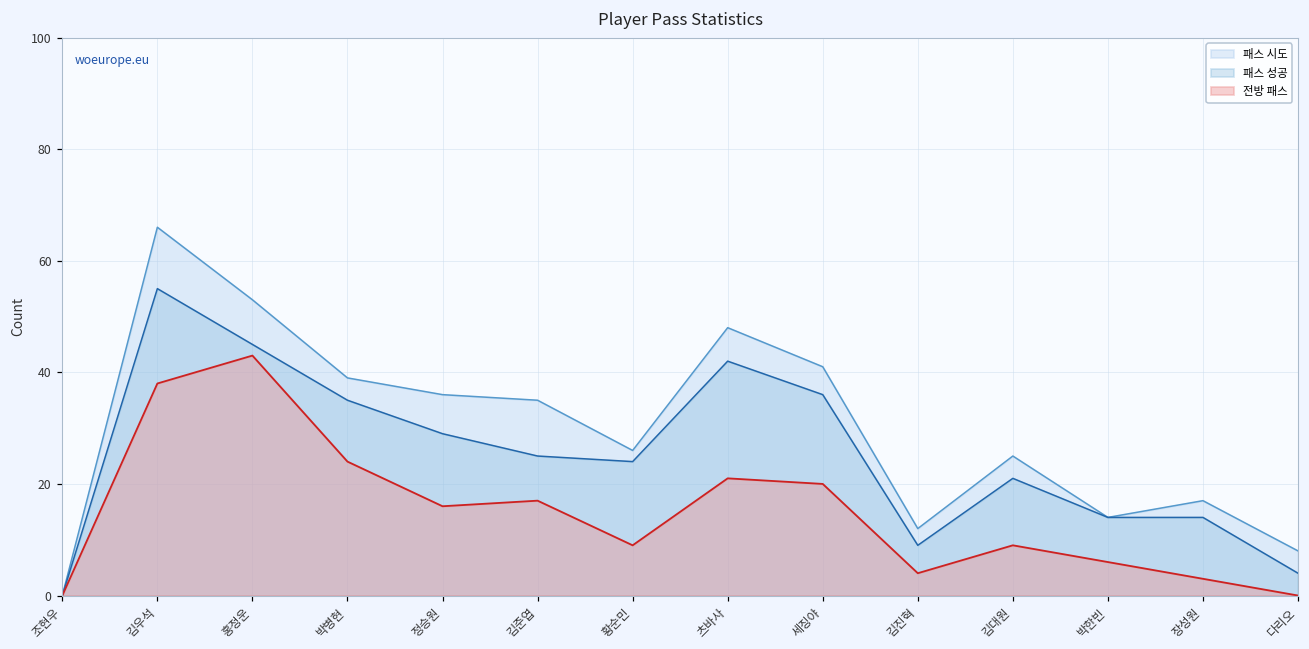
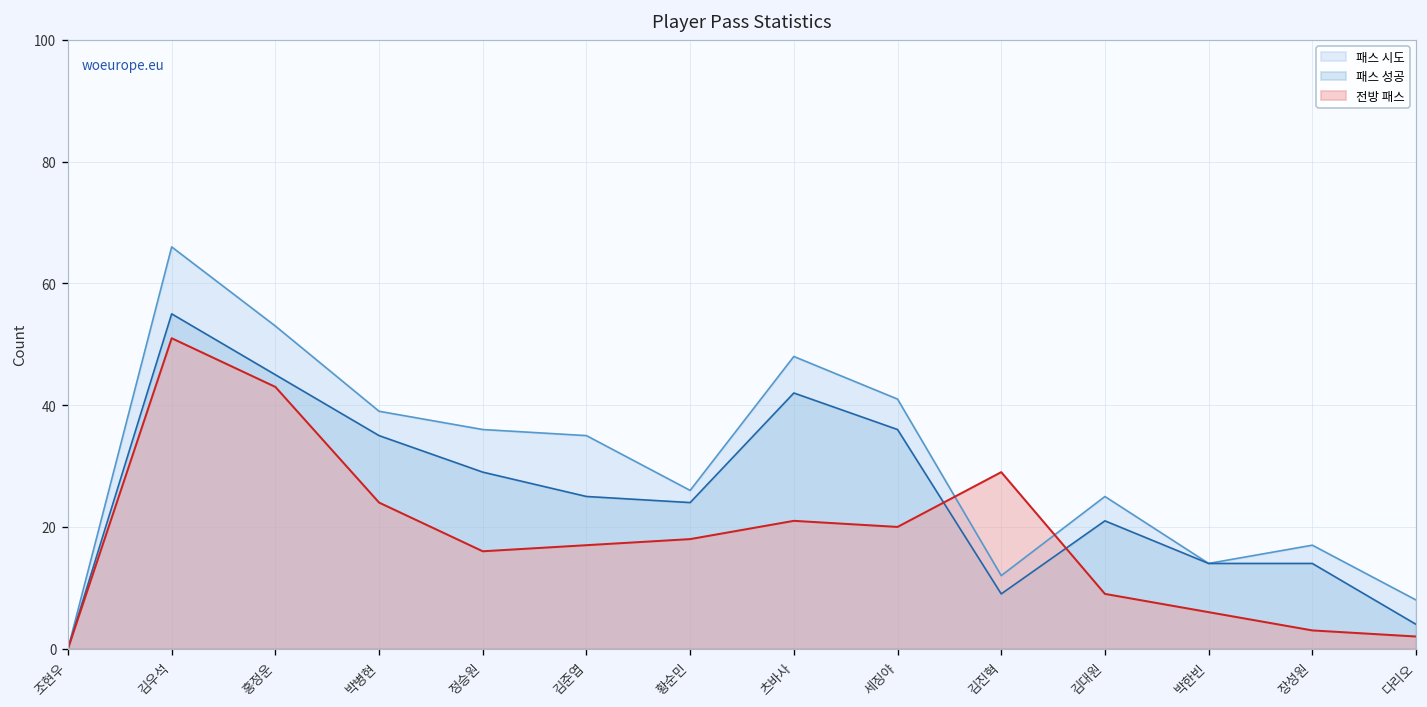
  {
    "전방 패스": {
-     "김우석": 38,
+     "김우석": 51,
      "홍정운": 43,
      "박병현": 24,
      "정승원": 16,
      "김준엽": 17,
-     "황순민": 9,
+     "황순민": 18,
      "츠바사": 21,
      "세징야": 20,
-     "김진혁": 4,
+     "김진혁": 29,
      "김대원": 9,
      "박한빈": 6,
      "장성원": 3,
-     "다리오": 0
+     "다리오": 2
    }
  }
